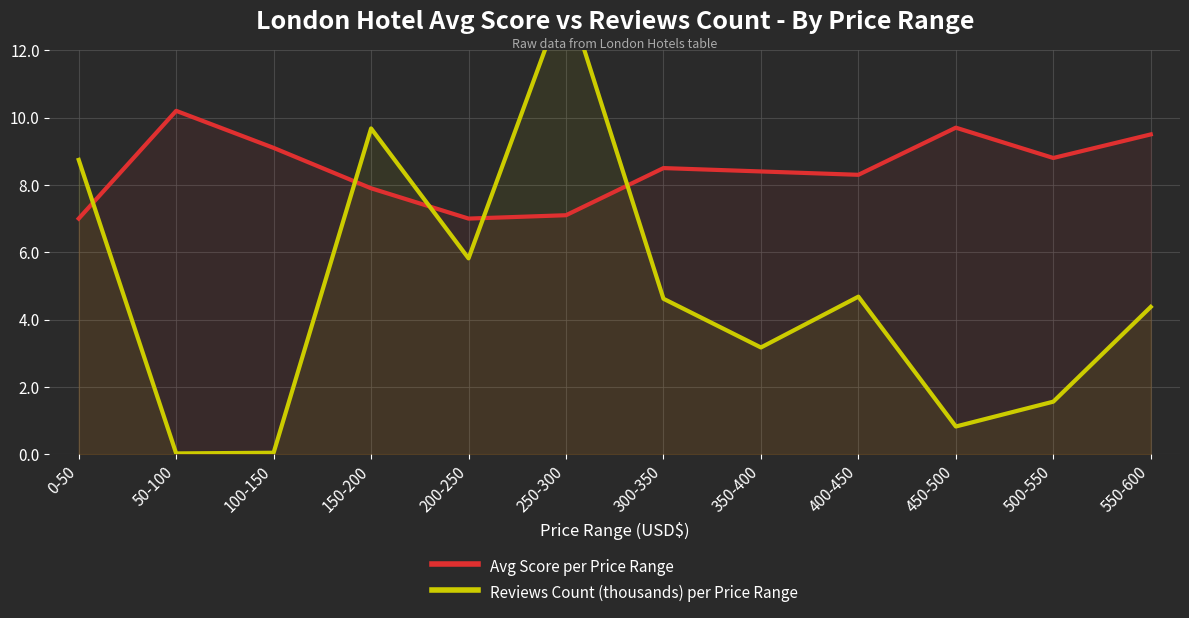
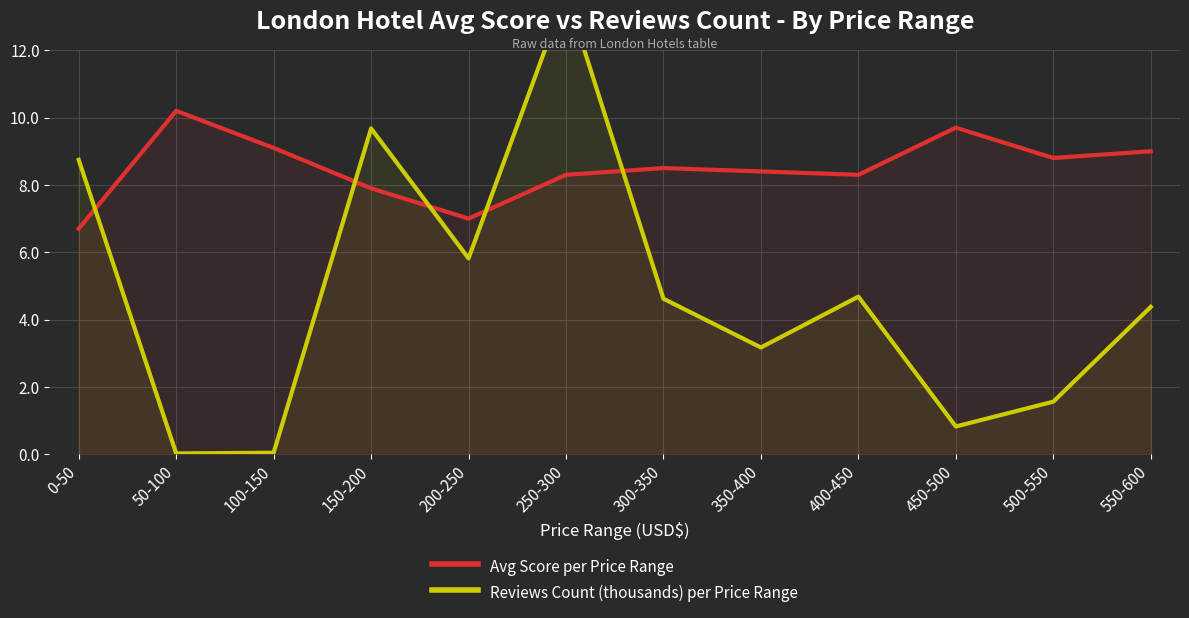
  {
    "Avg Score per Price Range": {
-     "0-50": 7.0,
+     "0-50": 6.7,
      "50-100": 10.2,
      "100-150": 9.1,
      "150-200": 7.9,
      "200-250": 7.0,
-     "250-300": 7.1,
+     "250-300": 8.3,
      "300-350": 8.5,
      "350-400": 8.4,
      "400-450": 8.3,
      "450-500": 9.7,
      "500-550": 8.8,
-     "550-600": 9.5
+     "550-600": 9.0
    },
    "Reviews Count (thousands) per Price Range": {
      "0-50": 8.7,
      "50-100": 0.0,
      "100-150": 0.0,
      "150-200": 9.7,
      "200-250": 5.8,
      "300-350": 4.6,
      "350-400": 3.2,
      "400-450": 4.7,
      "450-500": 0.8,
      "500-550": 1.6,
      "550-600": 4.4
    }
  }
